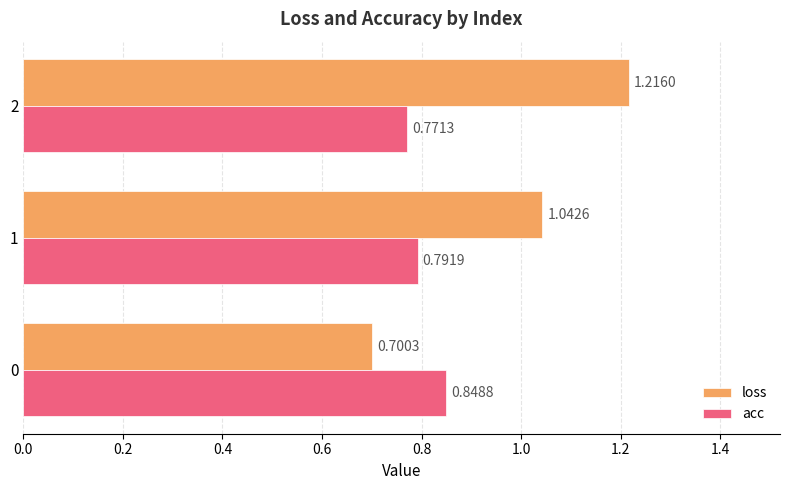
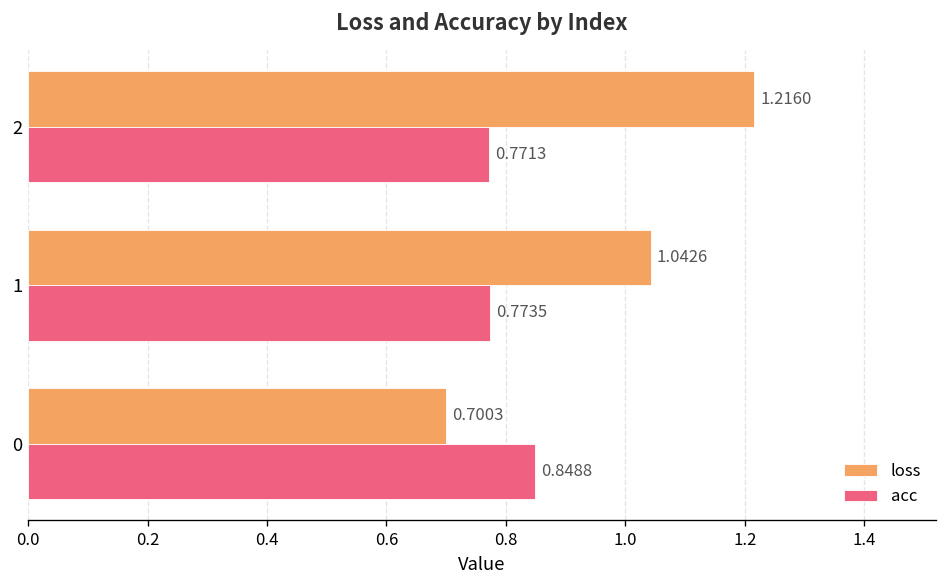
  {
    "loss": {
      "2": 1.2160,
      "1": 1.0426,
      "0": 0.7003
    },
    "acc": {
      "2": 0.7713,
-     "1": 0.7919,
+     "1": 0.7735,
      "0": 0.8488
    }
  }
